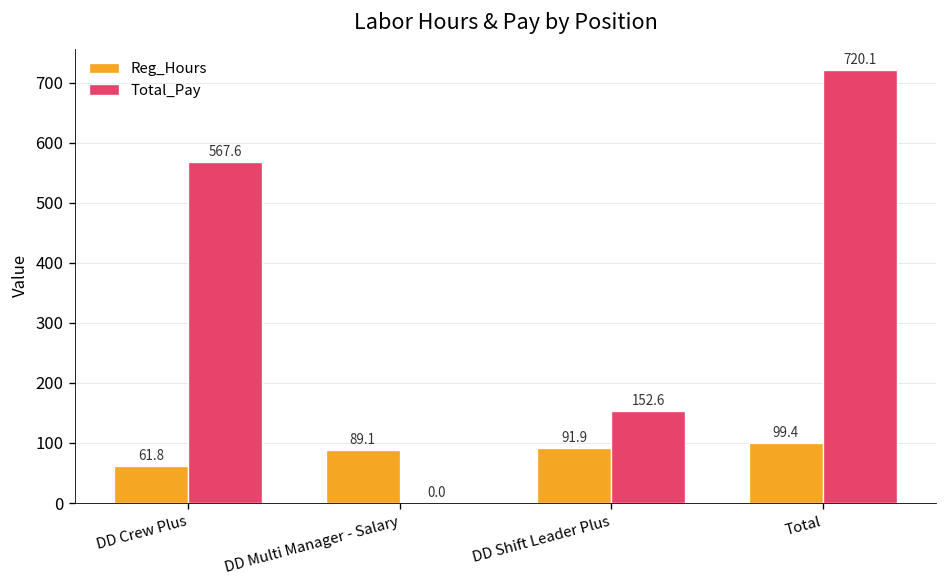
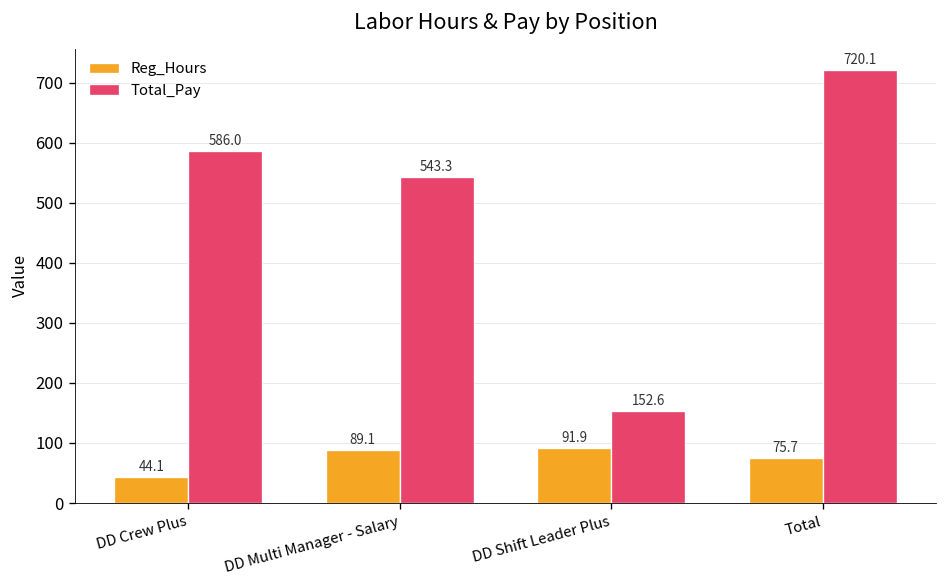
  {
    "Reg_Hours": {
-     "DD Crew Plus": 61.8,
+     "DD Crew Plus": 44.1,
      "DD Multi Manager - Salary": 89.1,
      "DD Shift Leader Plus": 91.9,
-     "Total": 99.4
+     "Total": 75.7
    },
    "Total_Pay": {
-     "DD Crew Plus": 567.6,
-     "DD Multi Manager - Salary": 0.0,
+     "DD Crew Plus": 586.0,
+     "DD Multi Manager - Salary": 543.3,
      "DD Shift Leader Plus": 152.6,
      "Total": 720.1
    }
  }
